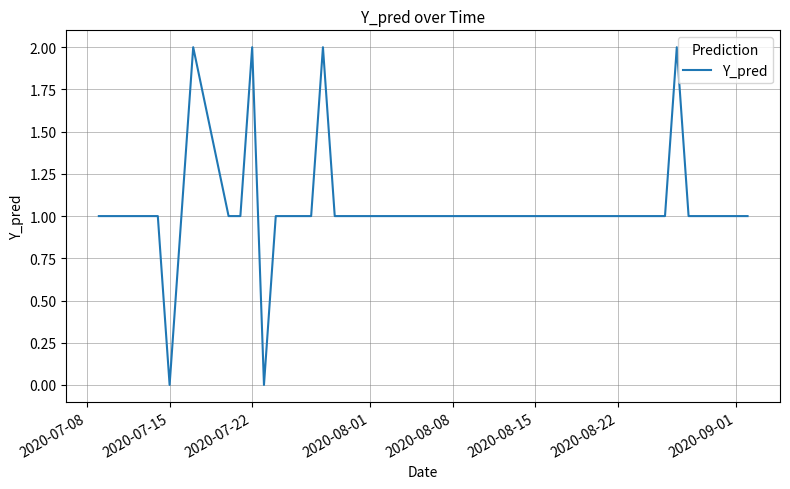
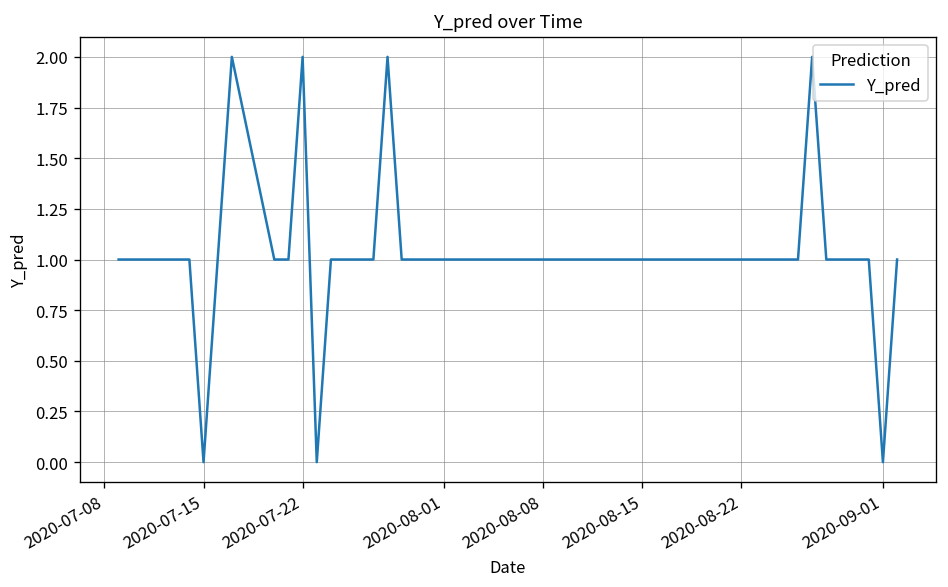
  {
    "2020-07-15": 0,
    "2020-07-22": 2,
-   "2020-09-01": 1
+   "2020-09-01": 0
  }
